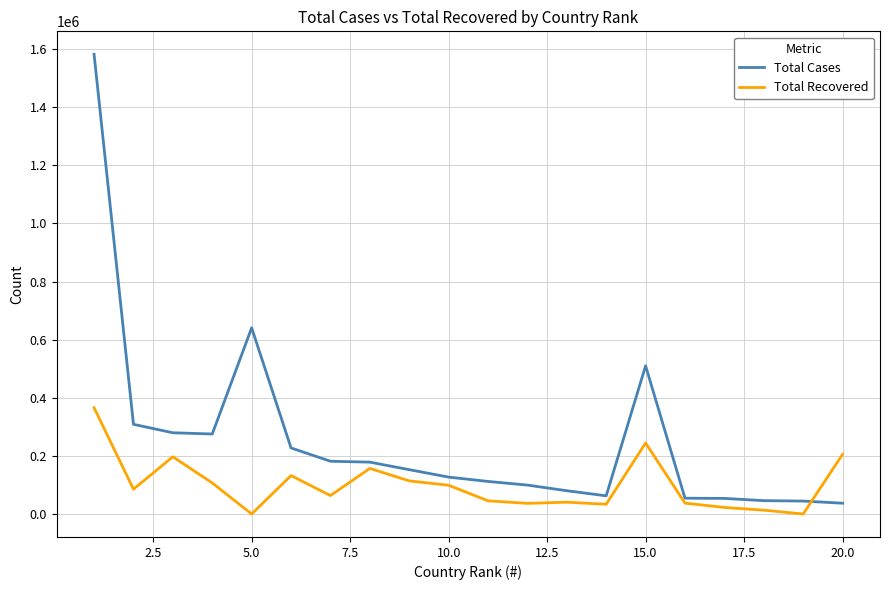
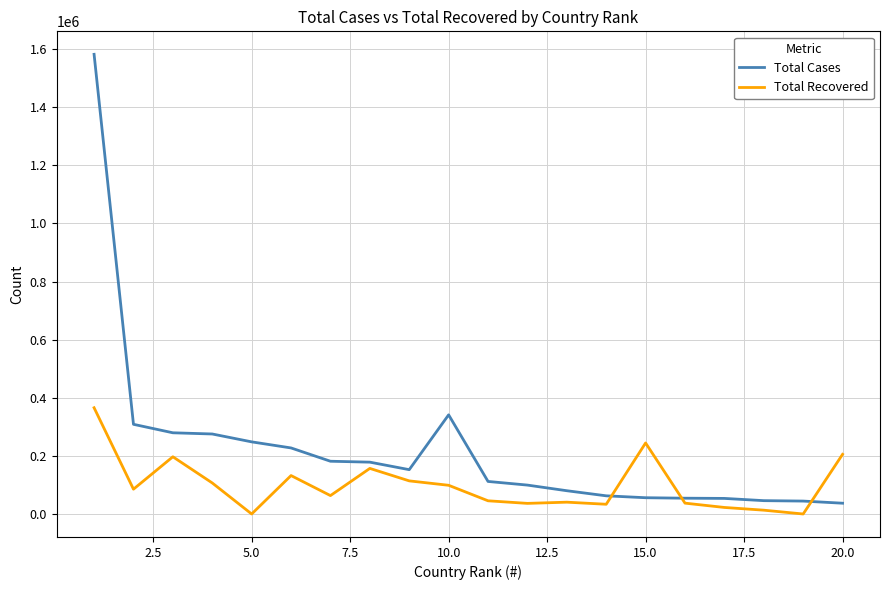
  {
    "Total Cases": {
-     "5.0": 640000,
-     "10.0": 130000,
-     "15.0": 510000,
+     "5.0": 250000,
+     "10.0": 340000,
+     "15.0": 60000,
      "20.0": 40000
    },
    "Total Recovered": {
      "5.0": 0,
      "10.0": 100000,
      "15.0": 240000,
      "20.0": 210000
    }
  }
